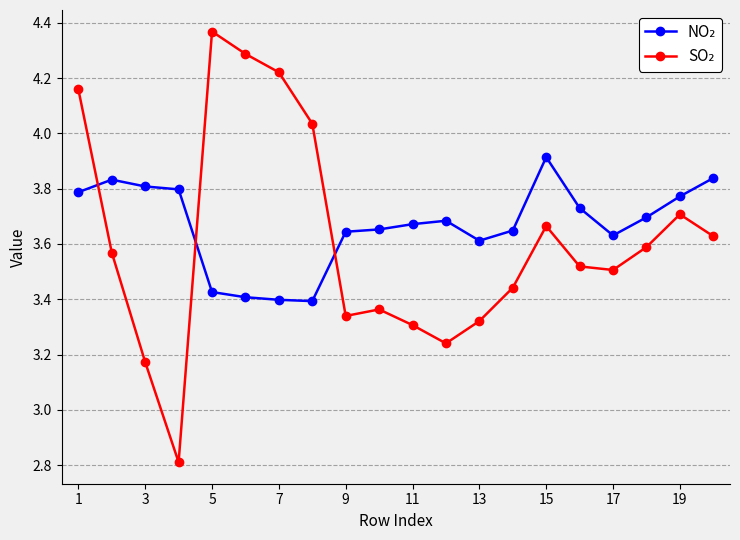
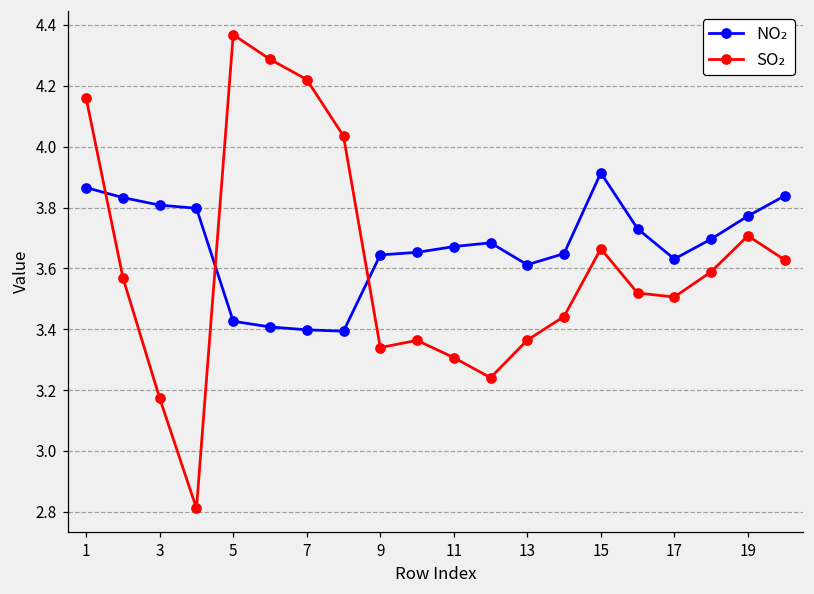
  {
    "NO₂": {
-     "1": 3.79,
+     "1": 3.87,
      "3": 3.81,
      "5": 3.43,
      "7": 3.40,
      "9": 3.64,
      "11": 3.67,
      "13": 3.61,
      "15": 3.91,
      "17": 3.63,
      "19": 3.77
    },
    "SO₂": {
      "1": 4.16,
      "3": 3.17,
      "5": 4.37,
      "7": 4.22,
      "9": 3.34,
      "11": 3.31,
-     "13": 3.32,
+     "13": 3.36,
      "15": 3.66,
      "17": 3.51,
      "19": 3.71
    }
  }
